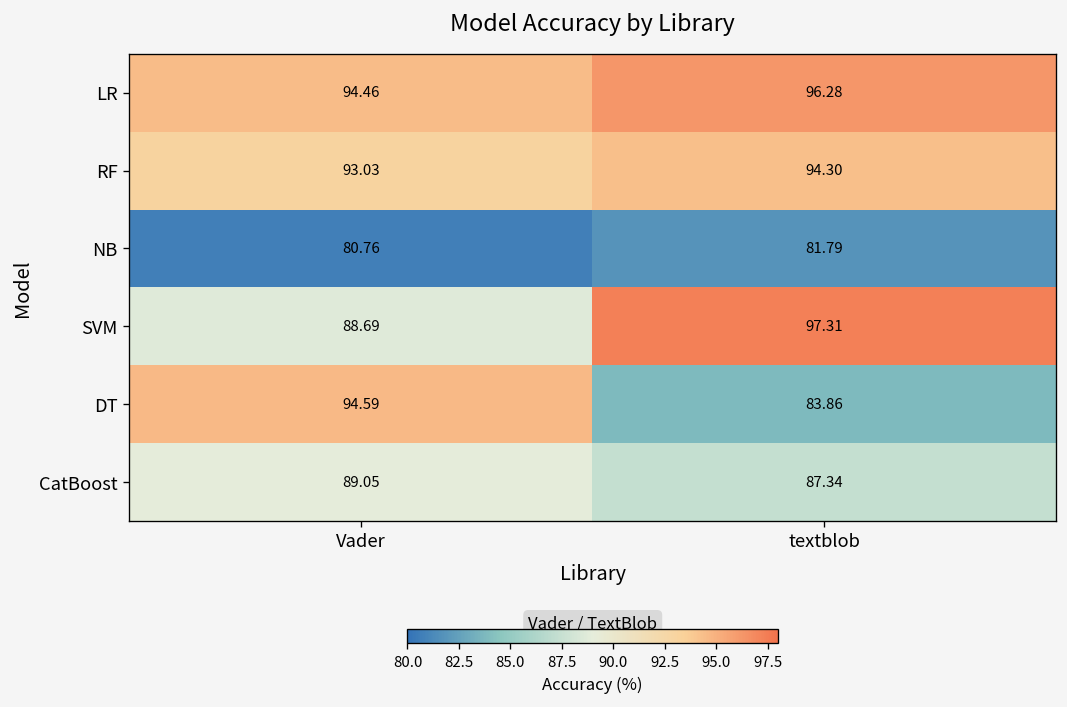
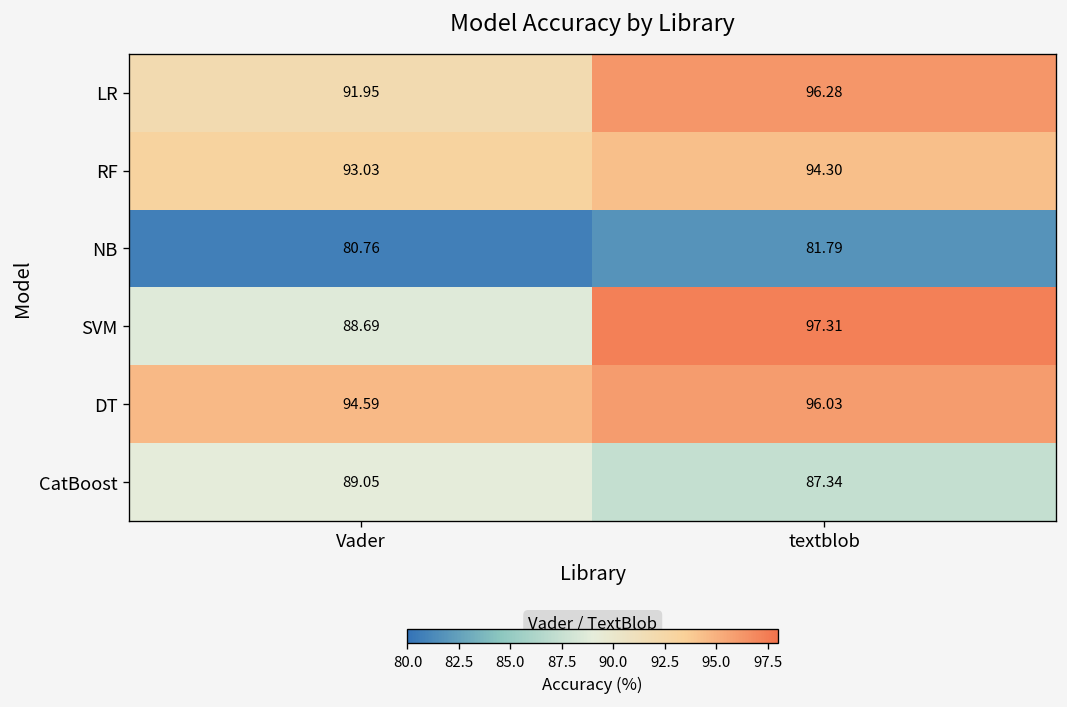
  {
    "LR": {
-     "Vader": 94.46,
+     "Vader": 91.95,
      "textblob": 96.28
    },
    "RF": {
      "Vader": 93.03,
      "textblob": 94.30
    },
    "NB": {
      "Vader": 80.76,
      "textblob": 81.79
    },
    "SVM": {
      "Vader": 88.69,
      "textblob": 97.31
    },
    "DT": {
      "Vader": 94.59,
-     "textblob": 83.86
+     "textblob": 96.03
    },
    "CatBoost": {
      "Vader": 89.05,
      "textblob": 87.34
    }
  }
